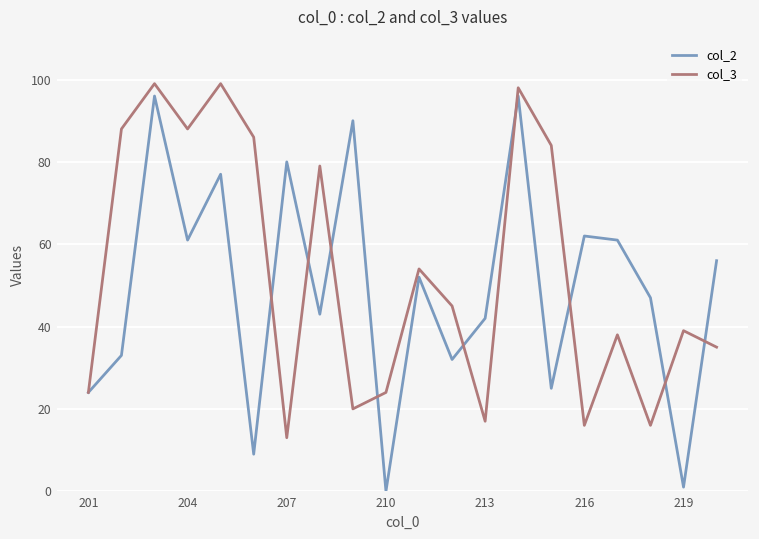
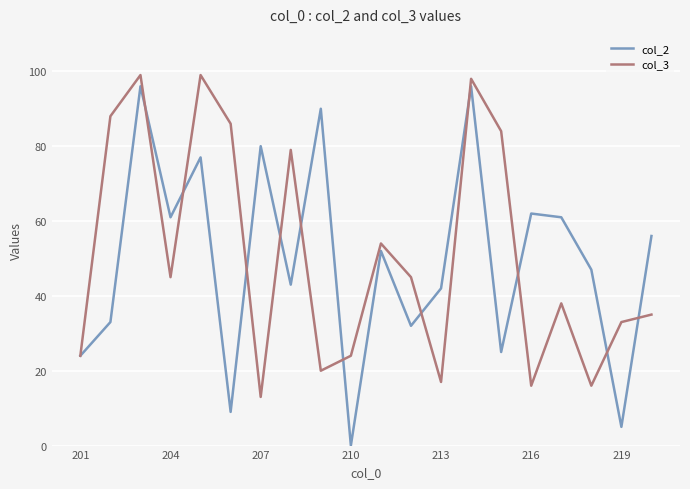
  {
    "col_2": {
      "204": 61,
      "207": 80,
      "210": 0,
      "213": 42,
      "216": 62,
-     "219": 1
+     "219": 5
    },
    "col_3": {
-     "204": 88,
+     "204": 45,
      "207": 13,
      "210": 24,
      "213": 17,
      "216": 16,
-     "219": 39
+     "219": 33
    }
  }
